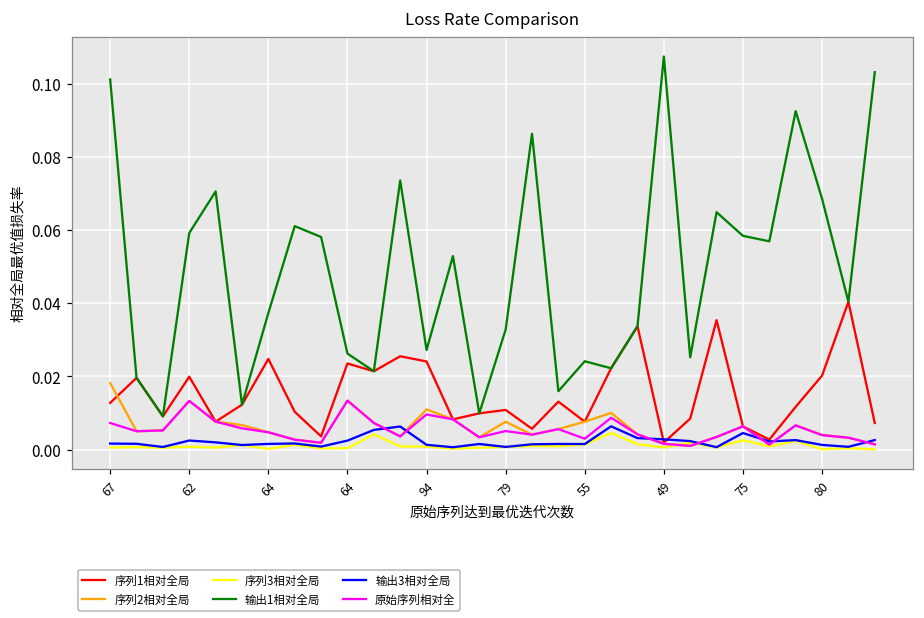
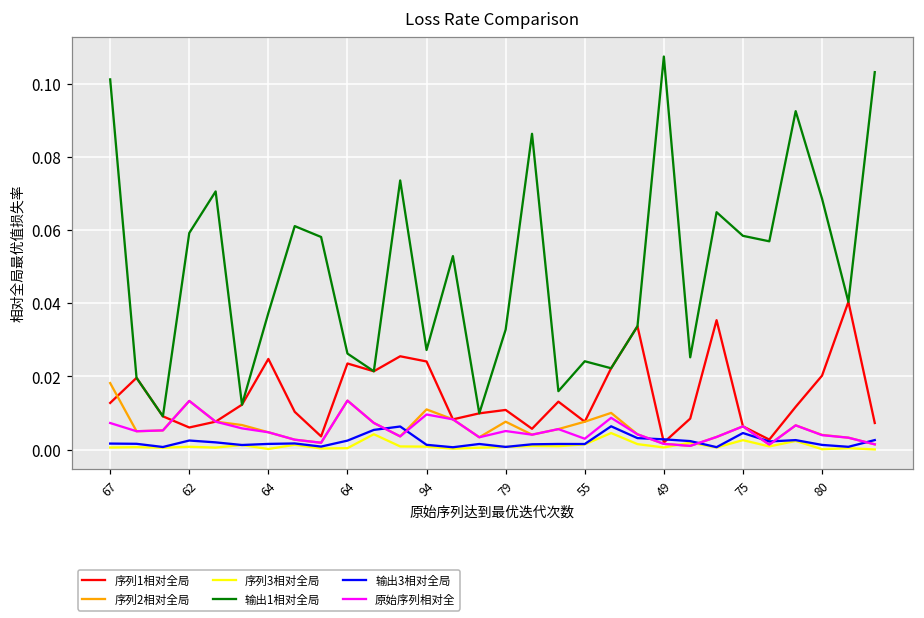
  {
    "序列1相对全局": {
      "67": 0.013,
-     "62": 0.020,
+     "62": 0.006,
      "94": 0.024,
      "79": 0.011,
      "80": 0.020
    },
    "序列2相对全局": {
      "67": 0.018,
      "94": 0.011,
      "79": 0.008
    },
    "序列3相对全局": {
      "67": 0.001,
      "62": 0.001,
      "49": 0.001,
      "75": 0.003,
      "80": 0.000
    },
    "输出1相对全局": {
      "67": 0.101,
      "62": 0.059,
      "94": 0.027,
      "79": 0.033,
      "55": 0.024,
      "49": 0.107,
      "75": 0.058,
      "80": 0.069
    },
    "输出3相对全局": {
      "67": 0.002,
      "62": 0.002,
      "49": 0.003,
      "75": 0.005,
      "80": 0.001
    },
    "原始序列相对全": {
      "67": 0.007,
      "94": 0.010,
      "79": 0.005,
      "55": 0.003
    }
  }
